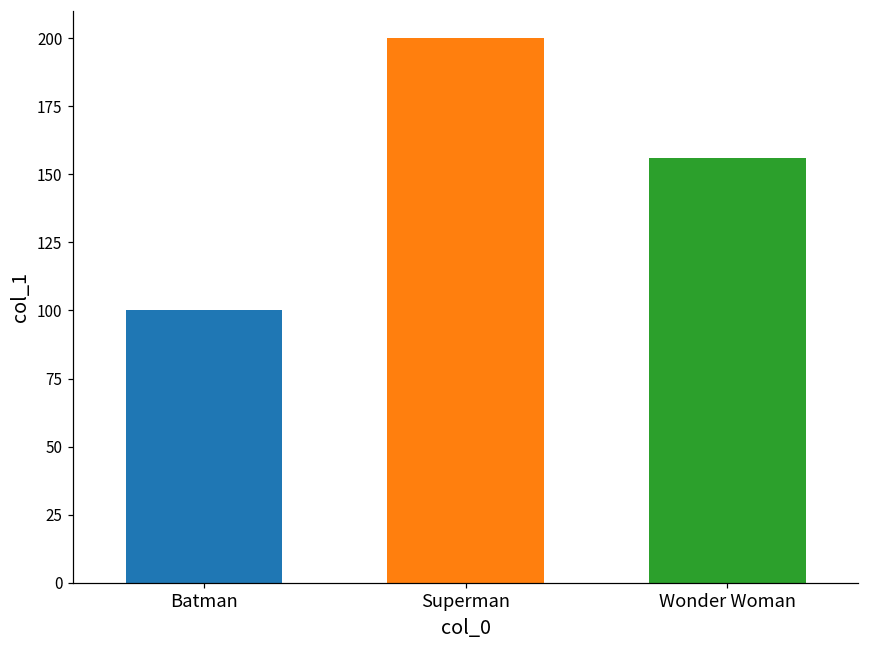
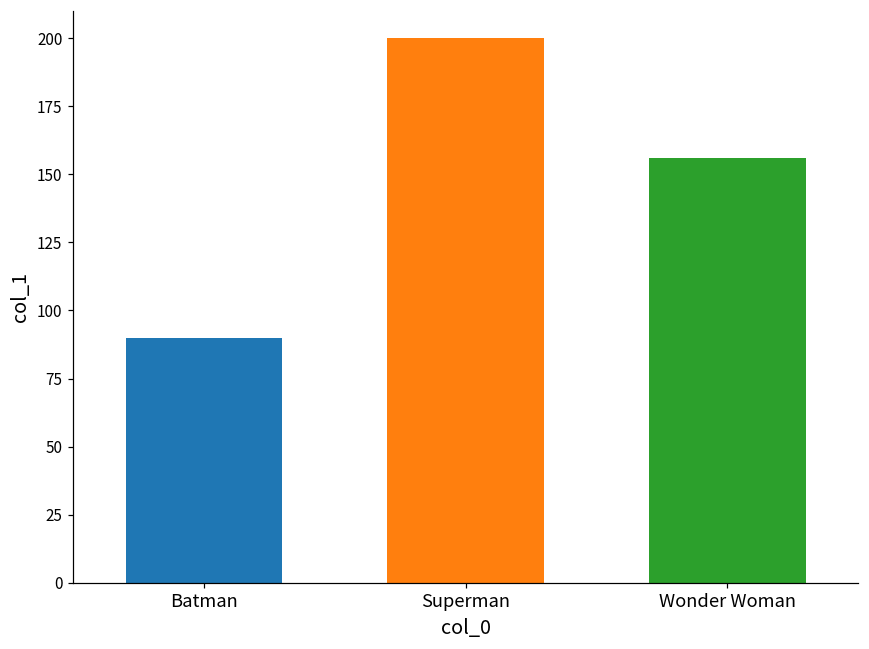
  {
-   "Batman": 100,
+   "Batman": 90,
    "Superman": 200,
    "Wonder Woman": 156
  }
